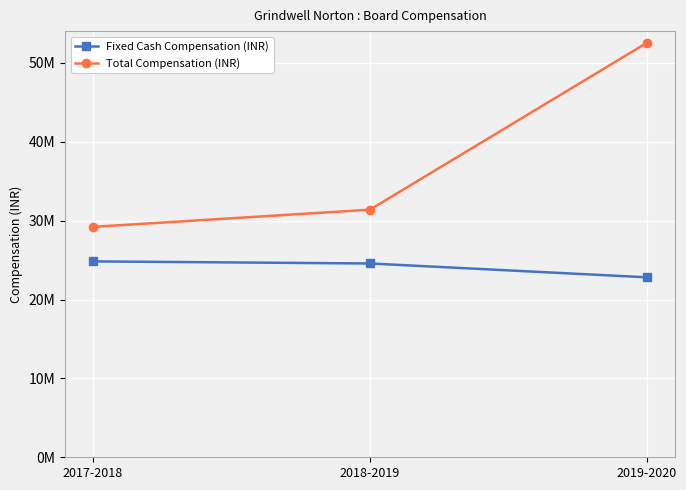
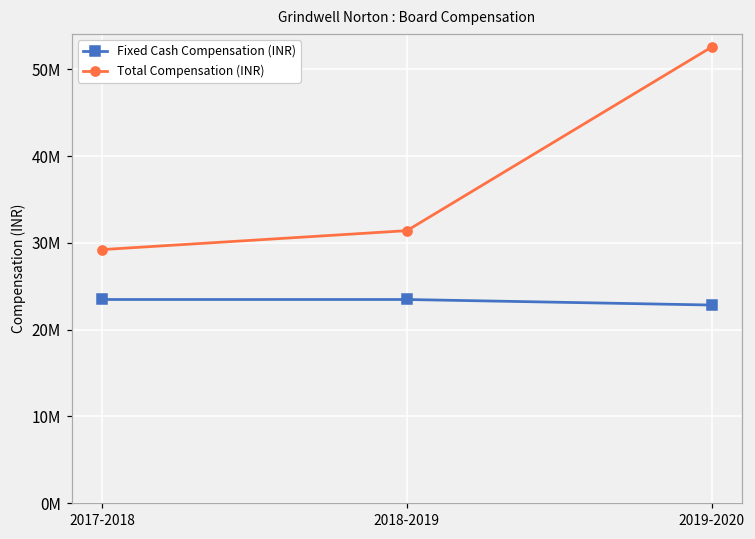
  {
    "Fixed Cash Compensation (INR)": {
-     "2017-2018": 25000000,
-     "2018-2019": 25000000,
+     "2017-2018": 23000000,
+     "2018-2019": 23000000,
      "2019-2020": 23000000
    },
    "Total Compensation (INR)": {
      "2017-2018": 29000000,
      "2018-2019": 31000000,
      "2019-2020": 53000000
    }
  }
